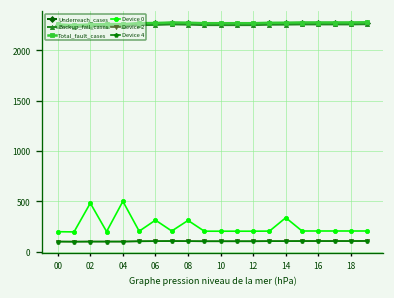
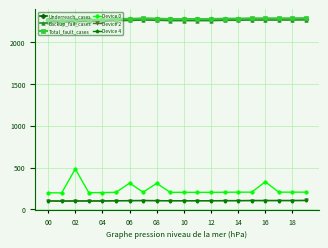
  {
    "Device 0": {
      "00": 200,
      "02": 500,
-     "04": 500,
+     "04": 200,
      "06": 300,
      "08": 300,
      "10": 200,
      "12": 200,
-     "14": 300,
-     "16": 200,
+     "14": 200,
+     "16": 300,
      "18": 200
    }
  }
